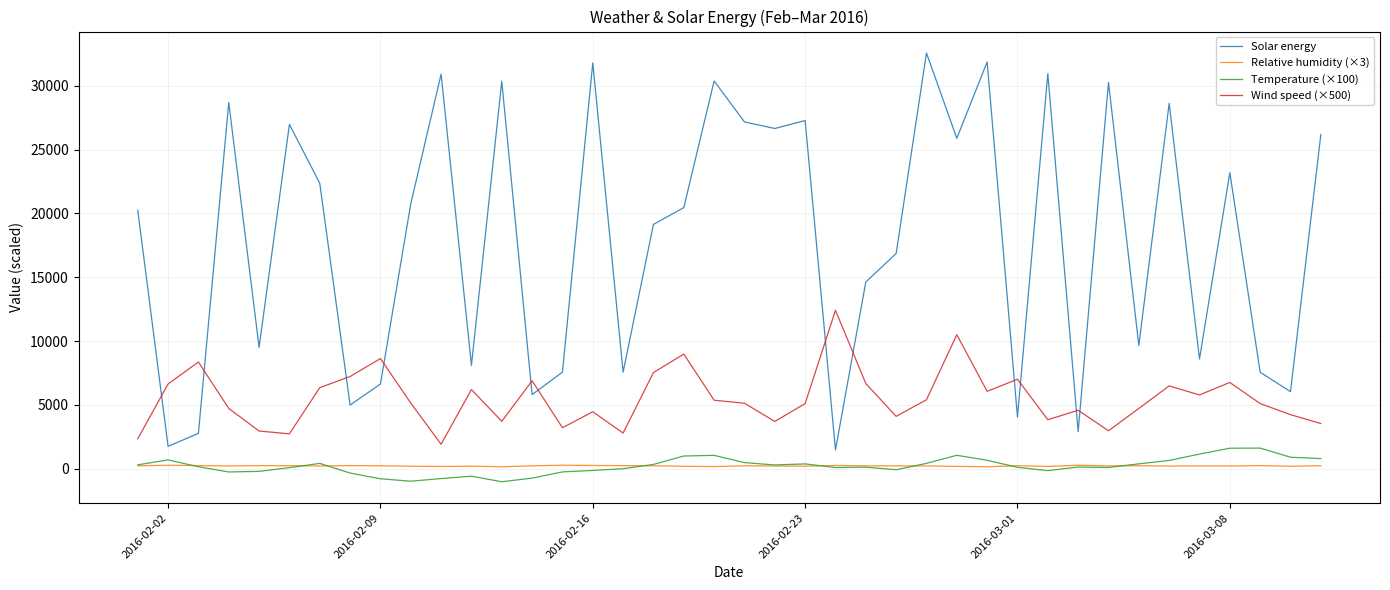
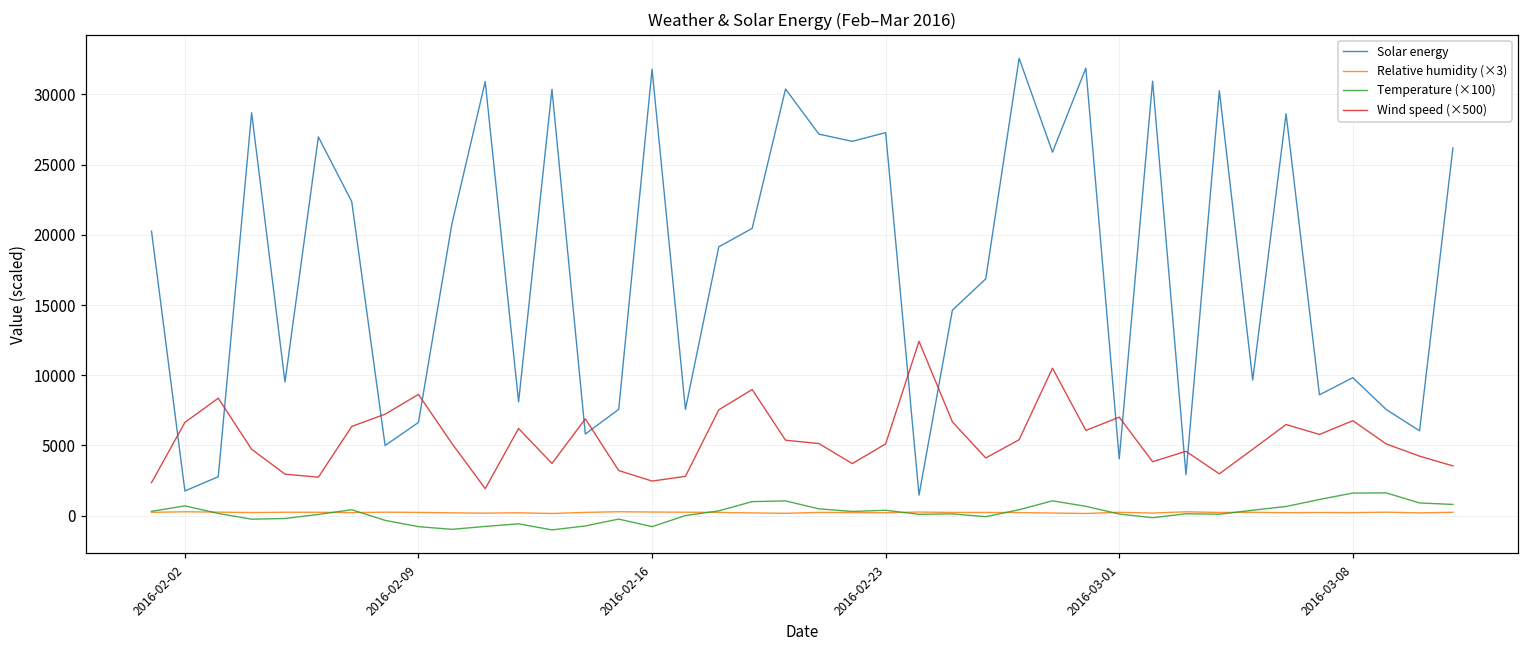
  {
    "Solar energy": {
      "2016-02-02": 1800,
      "2016-02-09": 6600,
      "2016-02-16": 31800,
      "2016-02-23": 27300,
      "2016-03-01": 4000,
-     "2016-03-08": 23200
+     "2016-03-08": 9800
    },
    "Relative humidity (×3)": {
      "2016-02-02": 300,
      "2016-02-09": 200,
      "2016-02-16": 300,
      "2016-03-08": 200
    },
    "Temperature (×100)": {
      "2016-02-02": 700,
      "2016-02-09": -800,
-     "2016-02-16": -100,
+     "2016-02-16": -800,
      "2016-03-08": 1600
    },
    "Wind speed (×500)": {
      "2016-02-02": 6600,
      "2016-02-09": 8600,
-     "2016-02-16": 4500,
+     "2016-02-16": 2500,
      "2016-02-23": 5100,
      "2016-03-01": 7000,
      "2016-03-08": 6800
    }
  }
